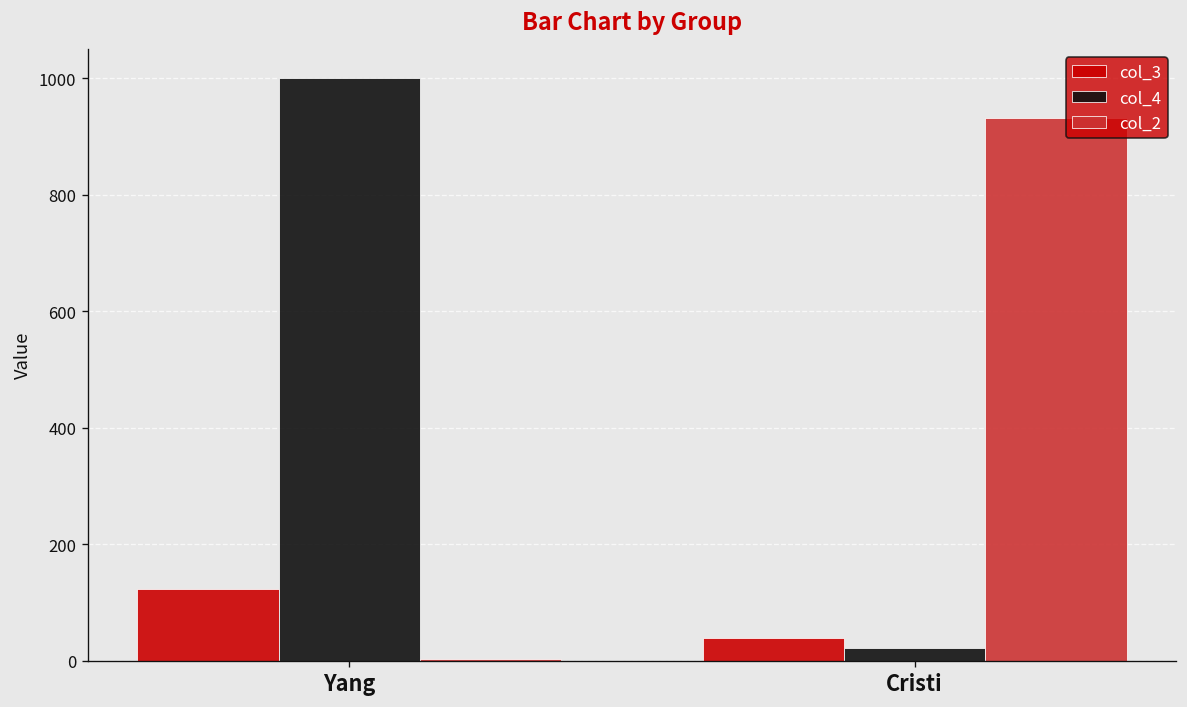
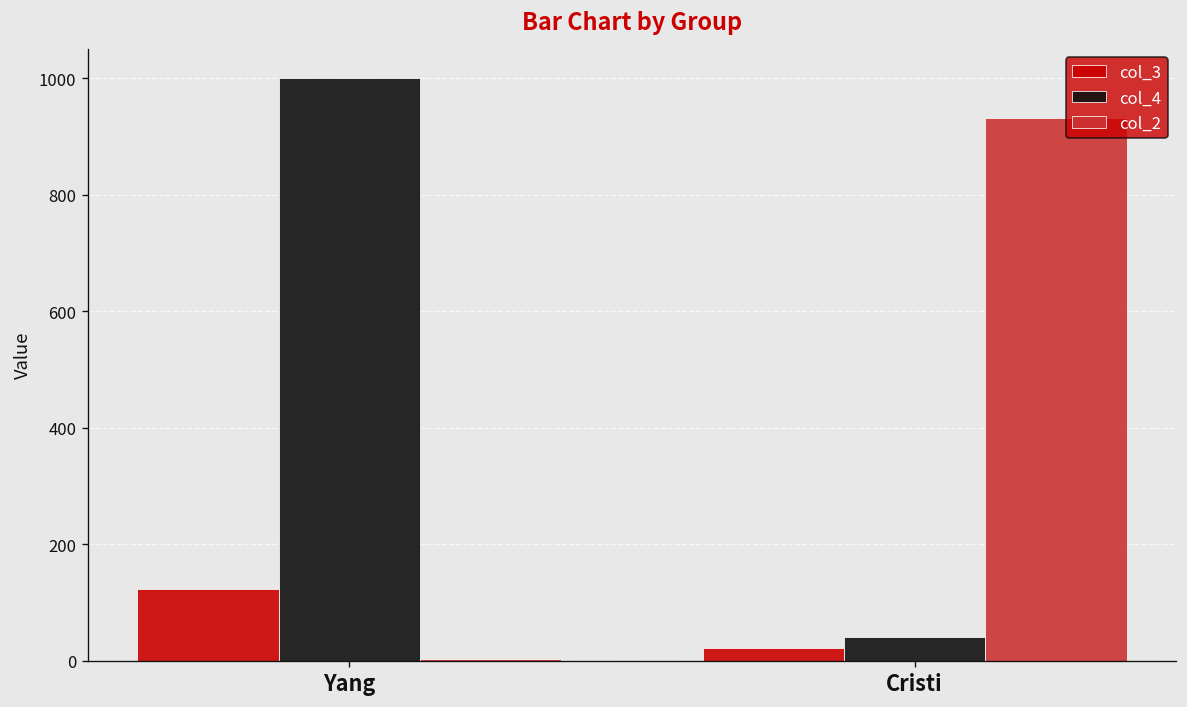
  {
    "col_3": {
      "Yang": 120,
-     "Cristi": 40
+     "Cristi": 20
    },
    "col_4": {
      "Yang": 1000,
-     "Cristi": 20
+     "Cristi": 40
    },
    "col_2": {
      "Cristi": 930
    }
  }
